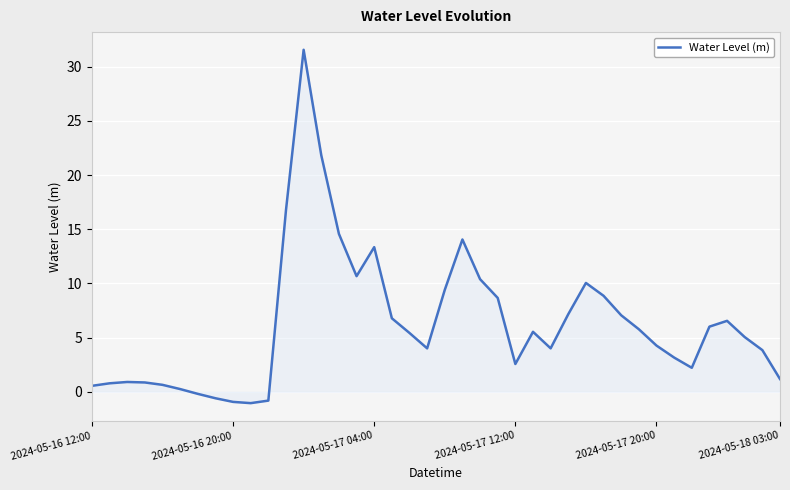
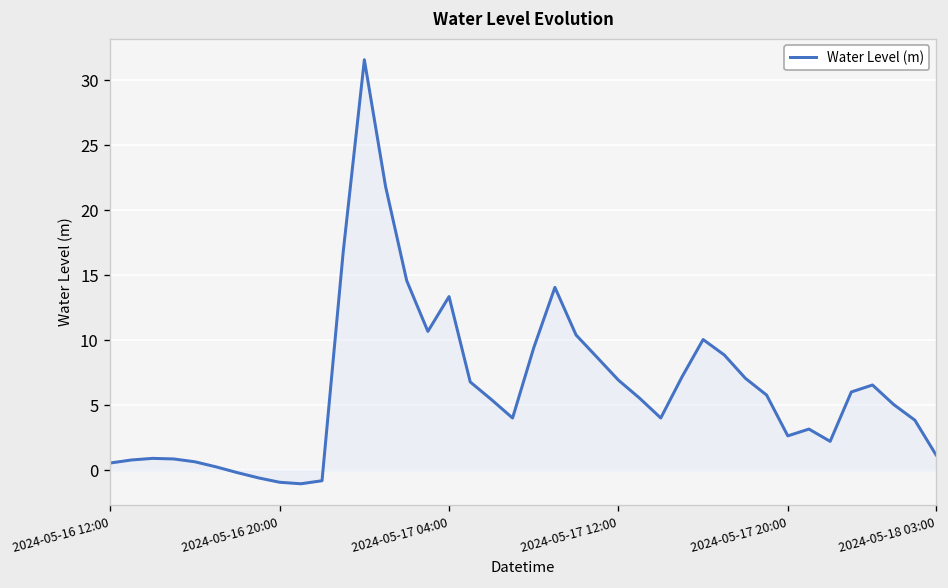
  {
    "Water Level (m)": {
      "2024-05-16 20:00": -0.9,
-     "2024-05-17 12:00": 2.6,
-     "2024-05-17 20:00": 4.3
+     "2024-05-17 12:00": 6.9,
+     "2024-05-17 20:00": 2.6
    }
  }
